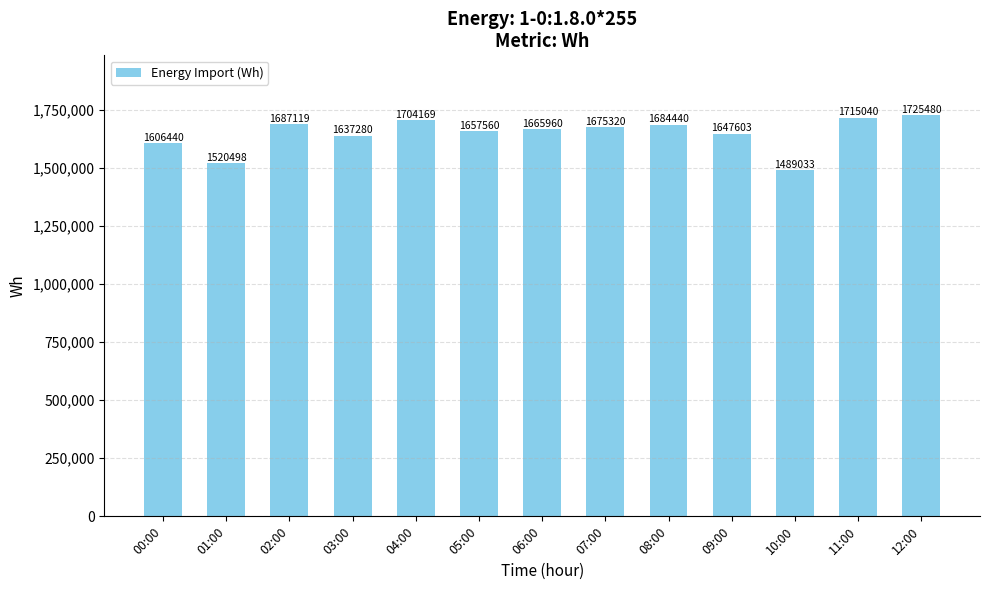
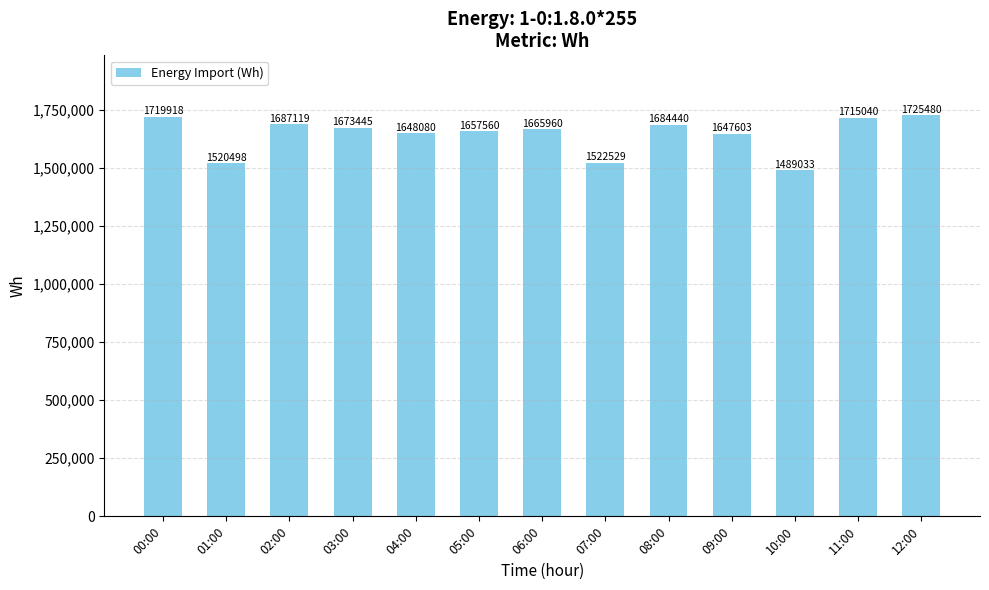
  {
-   "00:00": 1606440,
+   "00:00": 1719918,
    "01:00": 1520498,
    "02:00": 1687119,
-   "03:00": 1637280,
-   "04:00": 1704169,
+   "03:00": 1673445,
+   "04:00": 1648080,
    "05:00": 1657560,
    "06:00": 1665960,
-   "07:00": 1675320,
+   "07:00": 1522529,
    "08:00": 1684440,
    "09:00": 1647603,
    "10:00": 1489033,
    "11:00": 1715040,
    "12:00": 1725480
  }
